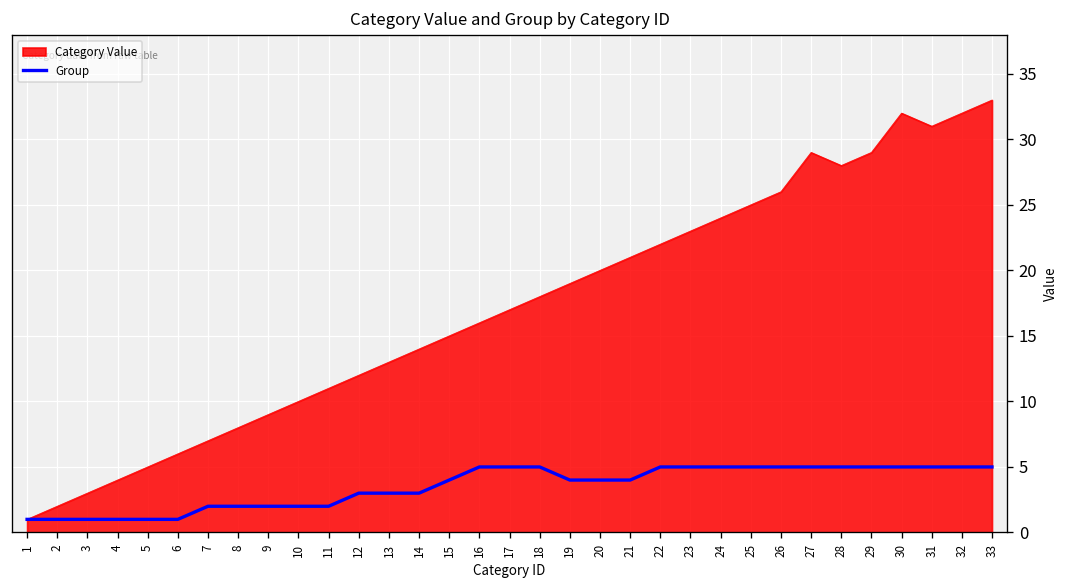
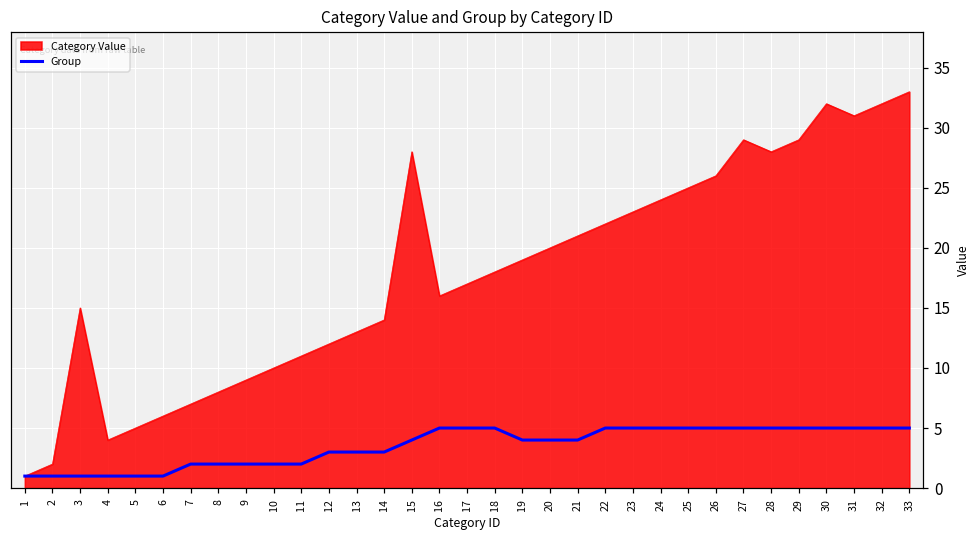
  {
    "Category Value": {
      "2": 2,
-     "3": 3,
+     "3": 15,
      "4": 4,
      "5": 5,
      "6": 6,
      "7": 7,
      "8": 8,
      "9": 9,
      "10": 10,
      "11": 11,
      "12": 12,
      "13": 13,
      "14": 14,
-     "15": 15,
+     "15": 28,
      "16": 16,
      "17": 17,
      "18": 18,
      "19": 19,
      "20": 20,
      "21": 21,
      "22": 22,
      "23": 23,
      "24": 24,
      "25": 25,
      "26": 26,
      "27": 29,
      "28": 28,
      "29": 29,
      "30": 32,
      "31": 31,
      "32": 32,
      "33": 33
    },
    "Group": {
      "2": 1,
      "3": 1,
      "4": 1,
      "5": 1,
      "6": 1,
      "7": 2,
      "8": 2,
      "9": 2,
      "10": 2,
      "11": 2,
      "12": 3,
      "13": 3,
      "14": 3,
      "15": 4,
      "16": 5,
      "17": 5,
      "18": 5,
      "19": 4,
      "20": 4,
      "21": 4,
      "22": 5,
      "23": 5,
      "24": 5,
      "25": 5,
      "26": 5,
      "27": 5,
      "28": 5,
      "29": 5,
      "30": 5,
      "31": 5,
      "32": 5,
      "33": 5
    }
  }
